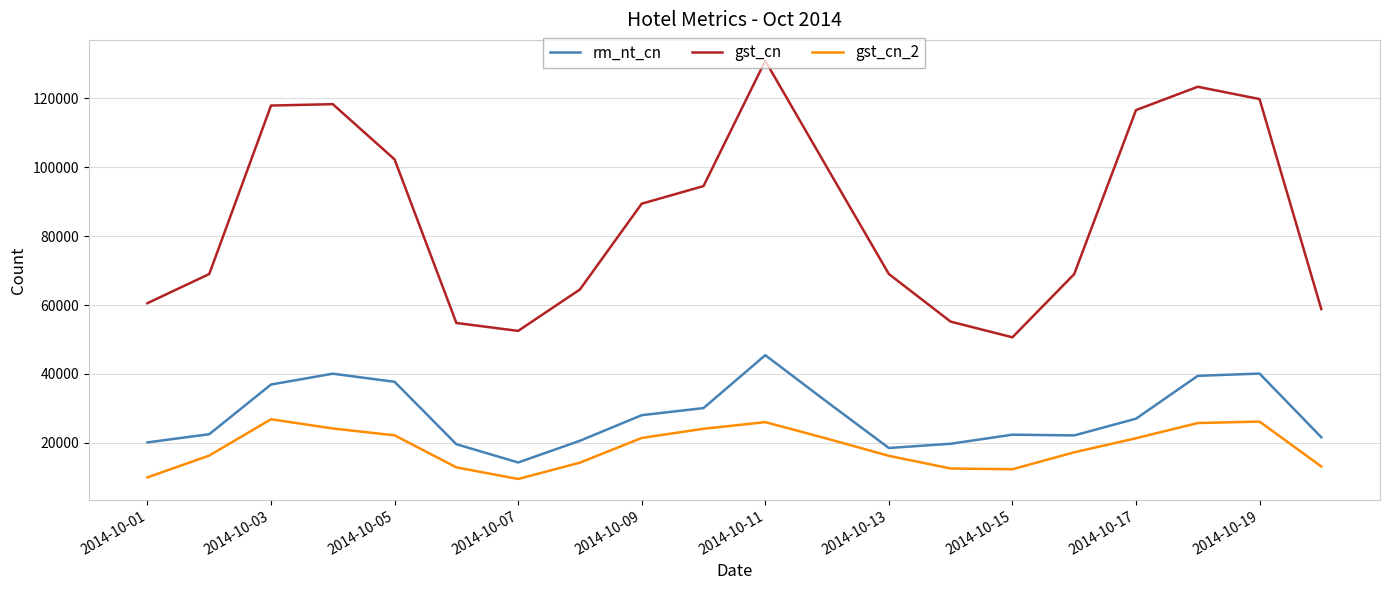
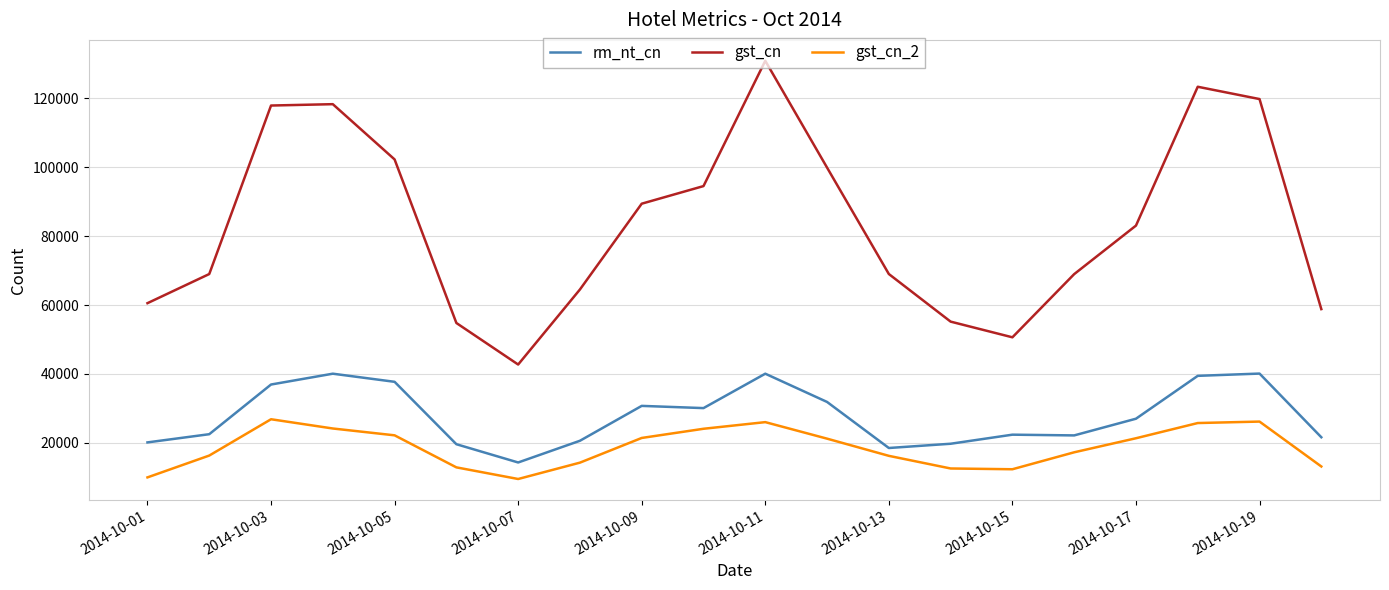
  {
    "rm_nt_cn": {
      "2014-10-01": 20000,
      "2014-10-03": 37000,
      "2014-10-05": 38000,
      "2014-10-07": 14000,
-     "2014-10-09": 28000,
-     "2014-10-11": 45000,
+     "2014-10-09": 31000,
+     "2014-10-11": 40000,
      "2014-10-13": 19000,
      "2014-10-15": 22000,
      "2014-10-17": 27000,
      "2014-10-19": 40000
    },
    "gst_cn": {
      "2014-10-01": 61000,
      "2014-10-03": 118000,
      "2014-10-05": 102000,
-     "2014-10-07": 53000,
+     "2014-10-07": 43000,
      "2014-10-09": 89000,
      "2014-10-13": 69000,
      "2014-10-15": 51000,
-     "2014-10-17": 117000,
+     "2014-10-17": 83000,
      "2014-10-19": 120000
    },
    "gst_cn_2": {
      "2014-10-01": 10000,
      "2014-10-03": 27000,
      "2014-10-05": 22000,
      "2014-10-07": 10000,
      "2014-10-09": 21000,
      "2014-10-11": 26000,
      "2014-10-13": 16000,
      "2014-10-15": 12000,
      "2014-10-17": 21000,
      "2014-10-19": 26000
    }
  }
